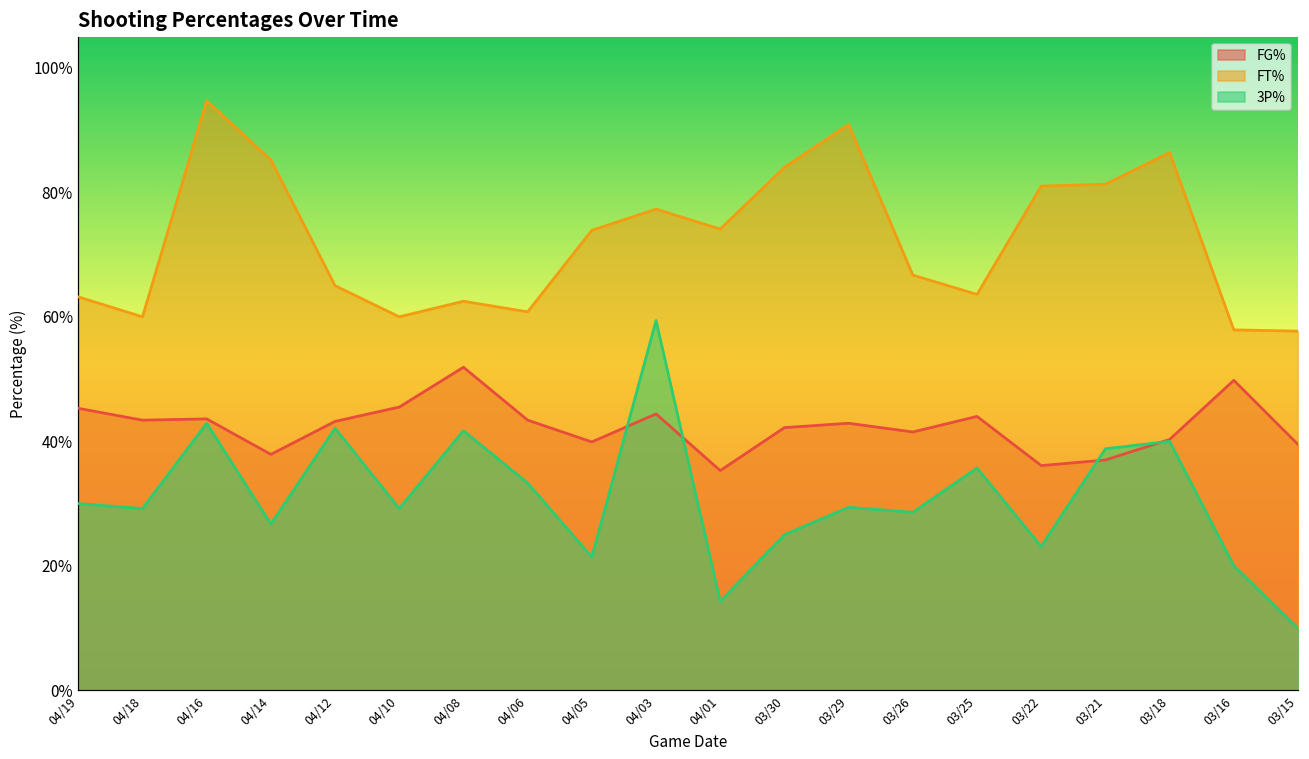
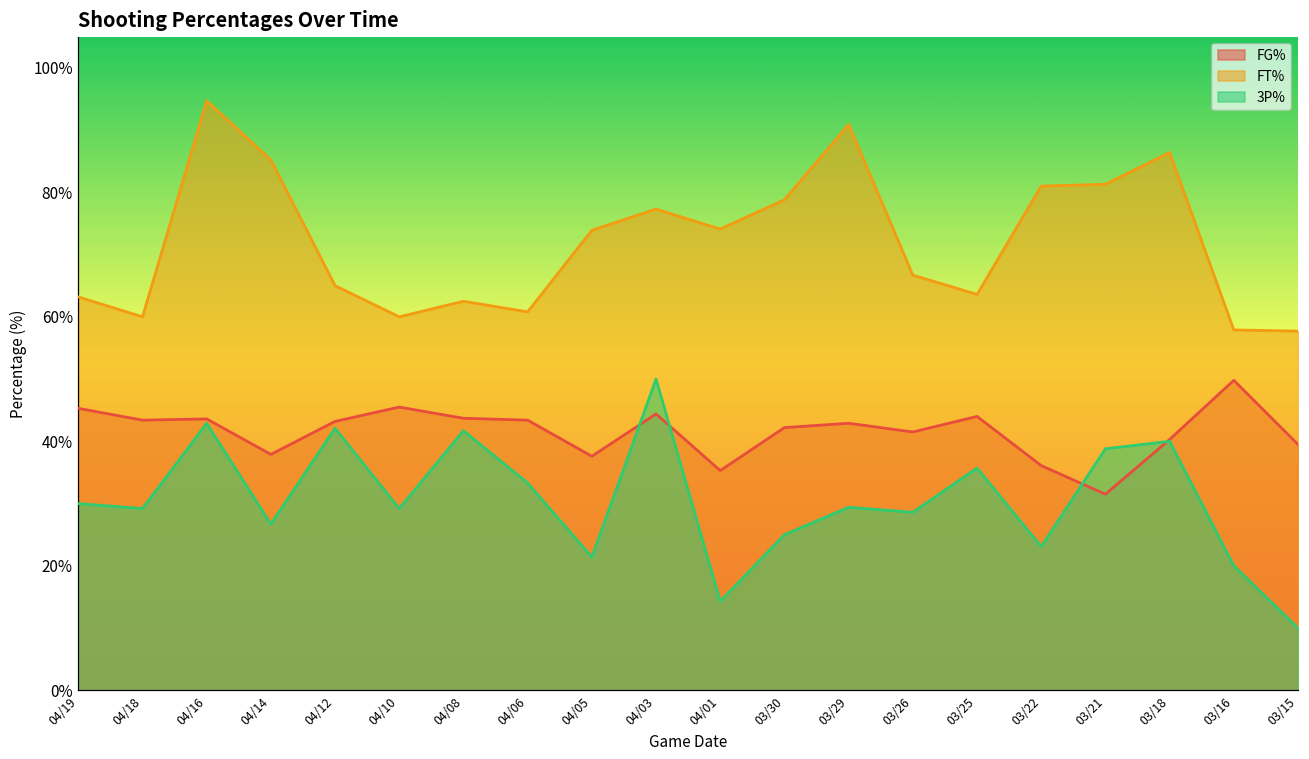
  {
    "FG%": {
      "04/19": "45%",
      "04/18": "43%",
      "04/16": "44%",
      "04/14": "38%",
      "04/12": "43%",
      "04/10": "46%",
-     "04/08": "52%",
+     "04/08": "44%",
      "04/06": "43%",
-     "04/05": "40%",
+     "04/05": "38%",
      "04/03": "44%",
      "04/01": "35%",
      "03/30": "42%",
      "03/29": "43%",
      "03/26": "42%",
      "03/25": "44%",
      "03/22": "36%",
-     "03/21": "37%",
+     "03/21": "32%",
      "03/16": "50%",
      "03/15": "40%"
    },
    "FT%": {
      "04/19": "63%",
      "04/18": "60%",
      "04/16": "95%",
      "04/14": "85%",
      "04/12": "65%",
      "04/10": "60%",
      "04/08": "63%",
      "04/06": "61%",
      "04/05": "74%",
      "04/03": "77%",
      "04/01": "74%",
-     "03/30": "84%",
+     "03/30": "79%",
      "03/29": "91%",
      "03/26": "67%",
      "03/25": "64%",
      "03/22": "81%",
      "03/21": "81%",
      "03/18": "86%",
      "03/16": "58%",
      "03/15": "58%"
    },
    "3P%": {
      "04/19": "30%",
      "04/18": "29%",
      "04/16": "43%",
      "04/14": "27%",
      "04/12": "42%",
      "04/10": "29%",
      "04/08": "42%",
      "04/06": "33%",
      "04/05": "21%",
-     "04/03": "59%",
+     "04/03": "50%",
      "04/01": "14%",
      "03/30": "25%",
      "03/29": "29%",
      "03/26": "29%",
      "03/25": "36%",
      "03/22": "23%",
      "03/21": "39%",
      "03/16": "20%",
      "03/15": "10%"
    }
  }
